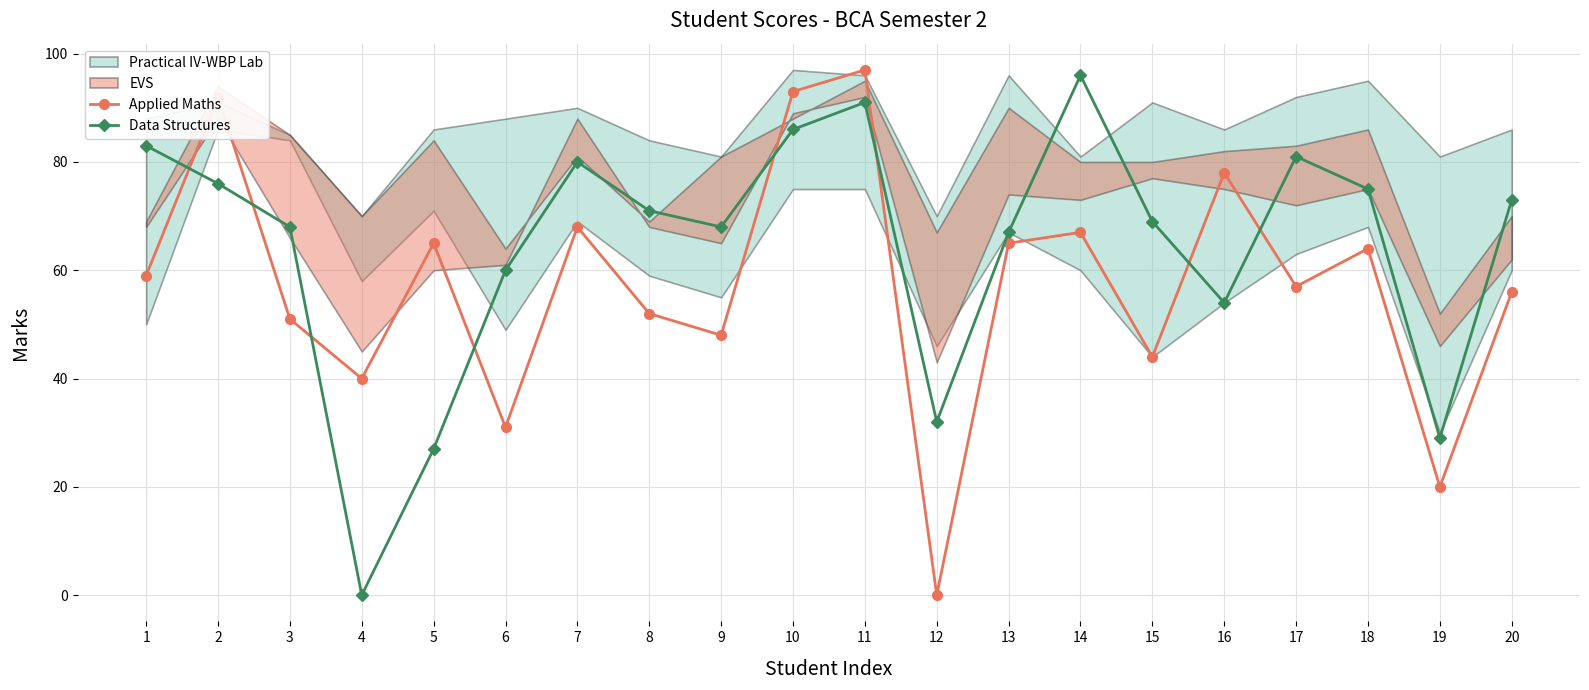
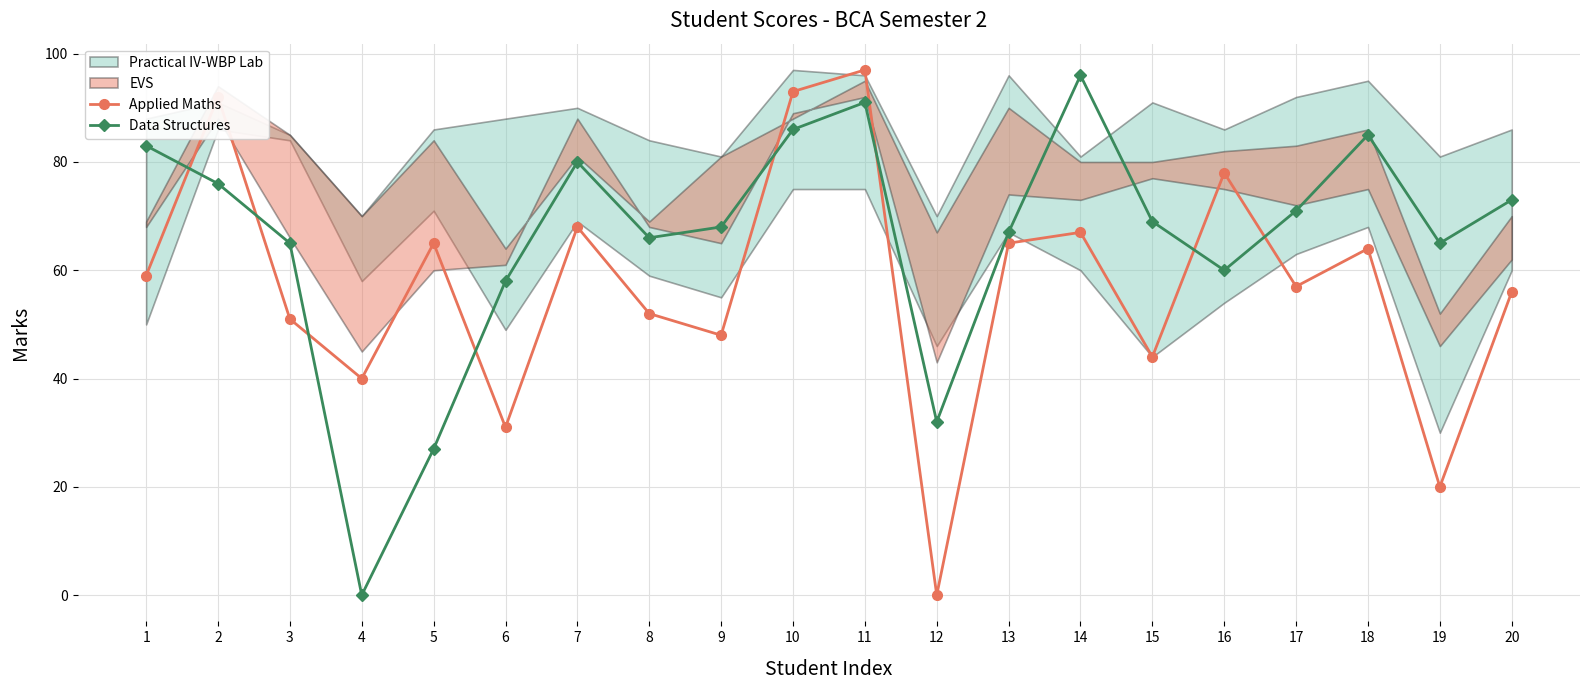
  {
    "Data Structures": {
      "1": 83,
      "2": 76,
-     "3": 68,
+     "3": 65,
      "4": 0,
      "5": 27,
-     "6": 60,
+     "6": 58,
      "7": 80,
-     "8": 71,
+     "8": 66,
      "9": 68,
      "10": 86,
      "11": 91,
      "12": 32,
      "13": 67,
      "14": 96,
      "15": 69,
-     "16": 54,
-     "17": 81,
-     "18": 75,
-     "19": 29,
+     "16": 60,
+     "17": 71,
+     "18": 85,
+     "19": 65,
      "20": 73
    }
  }
